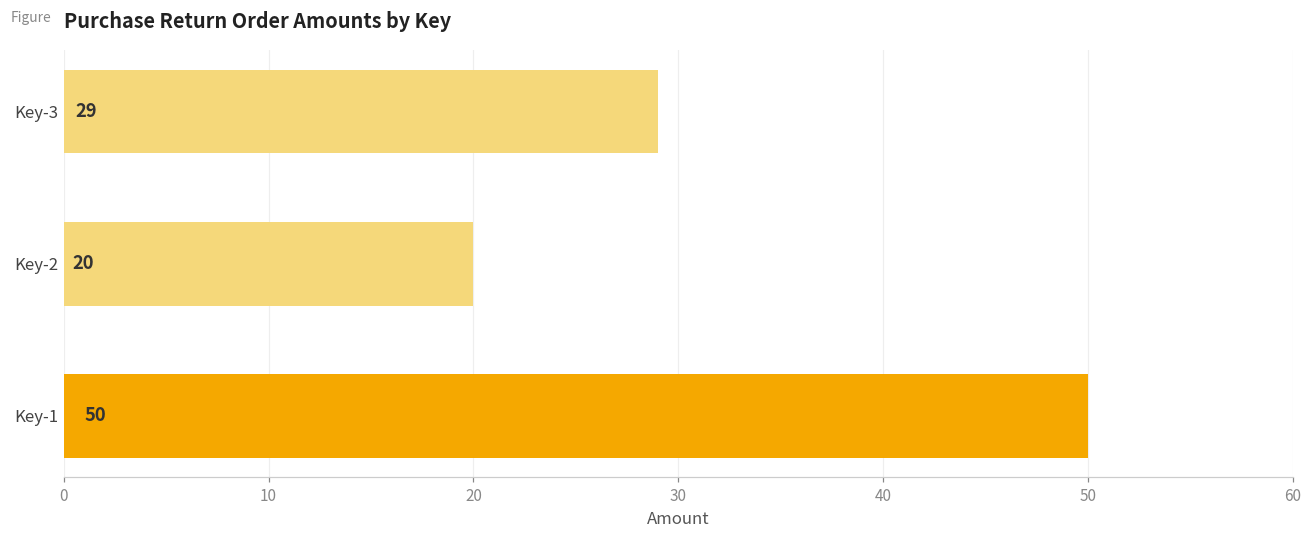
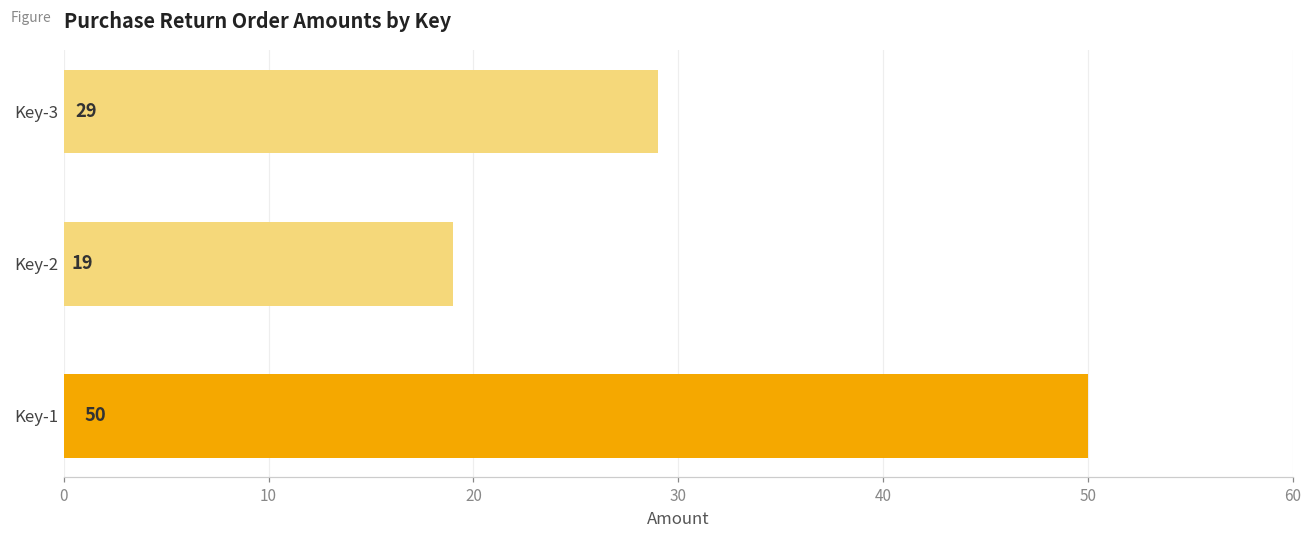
  {
    "Key-3": 29,
-   "Key-2": 20,
+   "Key-2": 19,
    "Key-1": 50
  }
